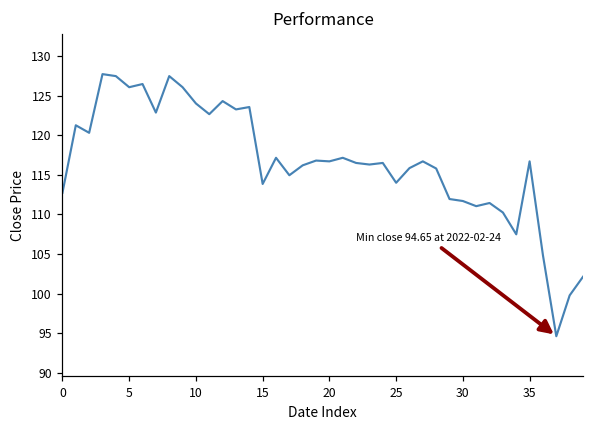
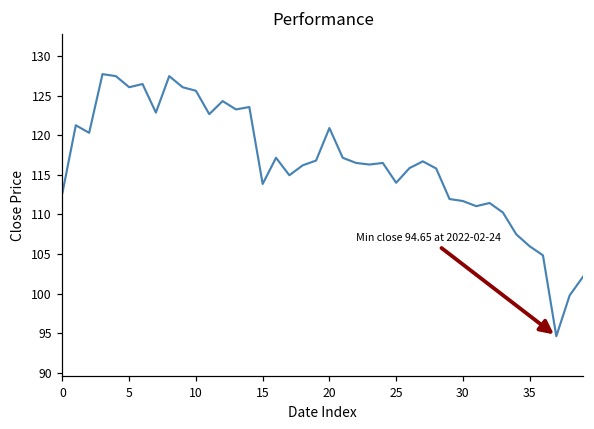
  {
    "0": 113,
    "5": 126,
-   "10": 124,
+   "10": 126,
    "15": 114,
-   "20": 117,
+   "20": 121,
    "25": 114,
    "30": 112,
-   "35": 117
+   "35": 106
  }
